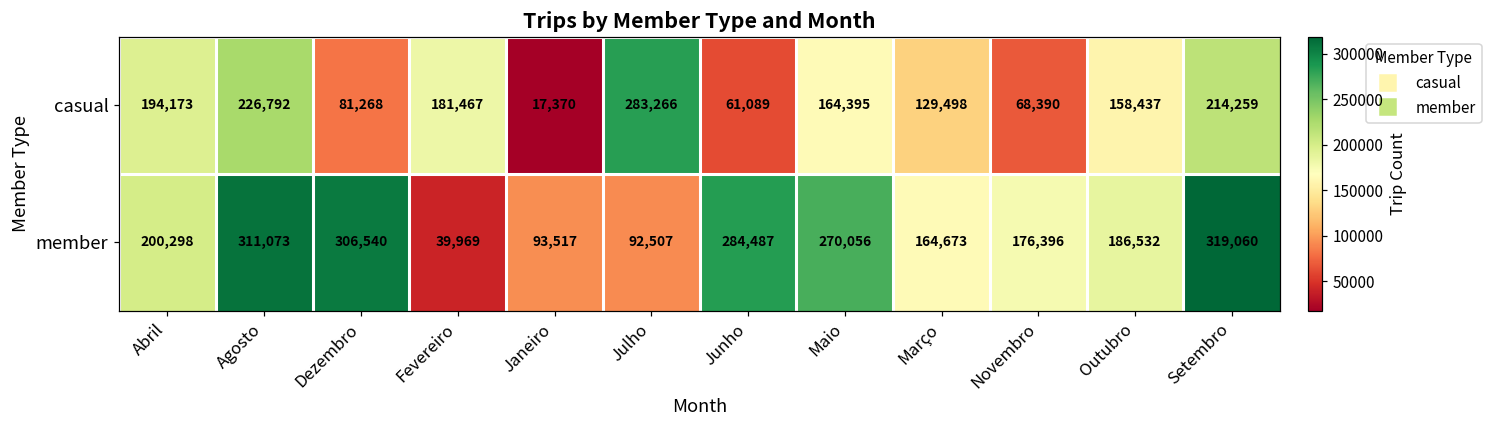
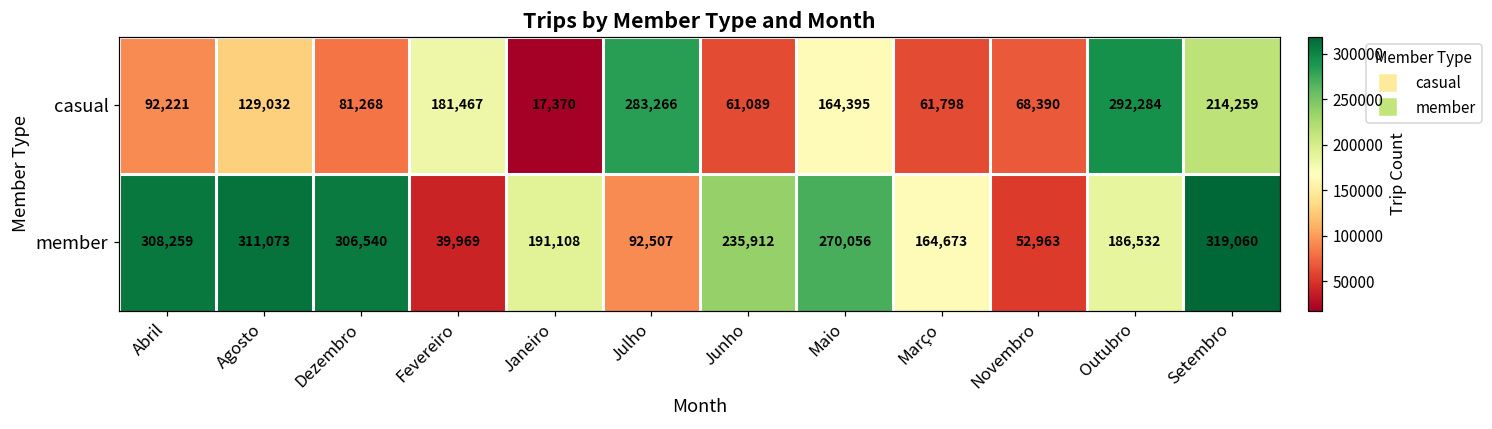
  {
    "casual": {
-     "Abril": "194,173",
-     "Agosto": "226,792",
+     "Abril": "92,221",
+     "Agosto": "129,032",
      "Dezembro": "81,268",
      "Fevereiro": "181,467",
      "Janeiro": "17,370",
      "Julho": "283,266",
      "Junho": "61,089",
      "Maio": "164,395",
-     "Março": "129,498",
+     "Março": "61,798",
      "Novembro": "68,390",
-     "Outubro": "158,437",
+     "Outubro": "292,284",
      "Setembro": "214,259"
    },
    "member": {
-     "Abril": "200,298",
+     "Abril": "308,259",
      "Agosto": "311,073",
      "Dezembro": "306,540",
      "Fevereiro": "39,969",
-     "Janeiro": "93,517",
+     "Janeiro": "191,108",
      "Julho": "92,507",
-     "Junho": "284,487",
+     "Junho": "235,912",
      "Maio": "270,056",
      "Março": "164,673",
-     "Novembro": "176,396",
+     "Novembro": "52,963",
      "Outubro": "186,532",
      "Setembro": "319,060"
    }
  }
